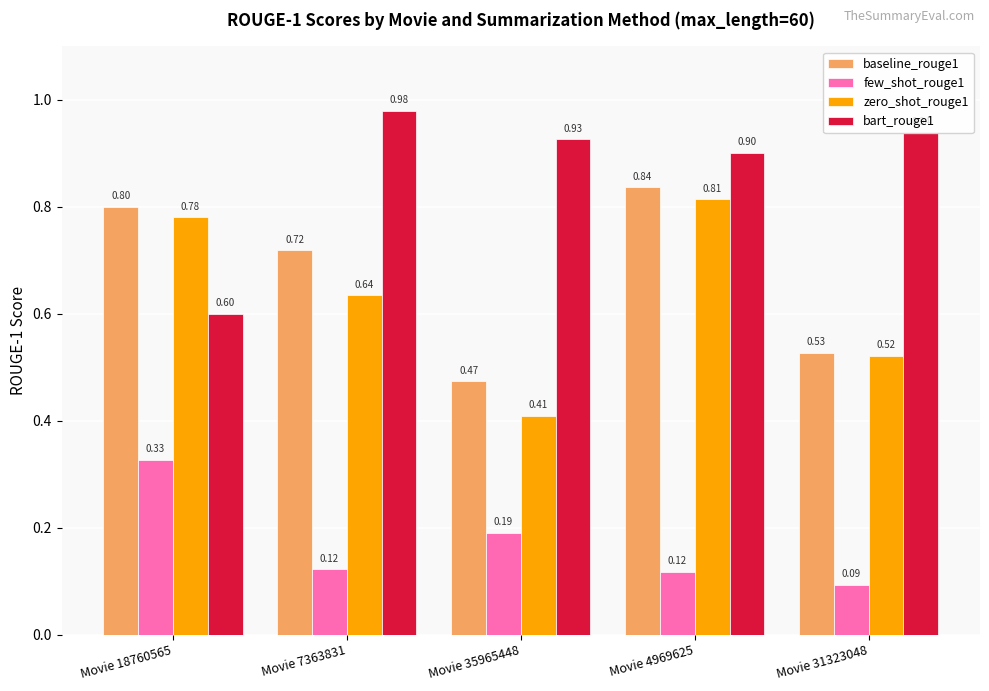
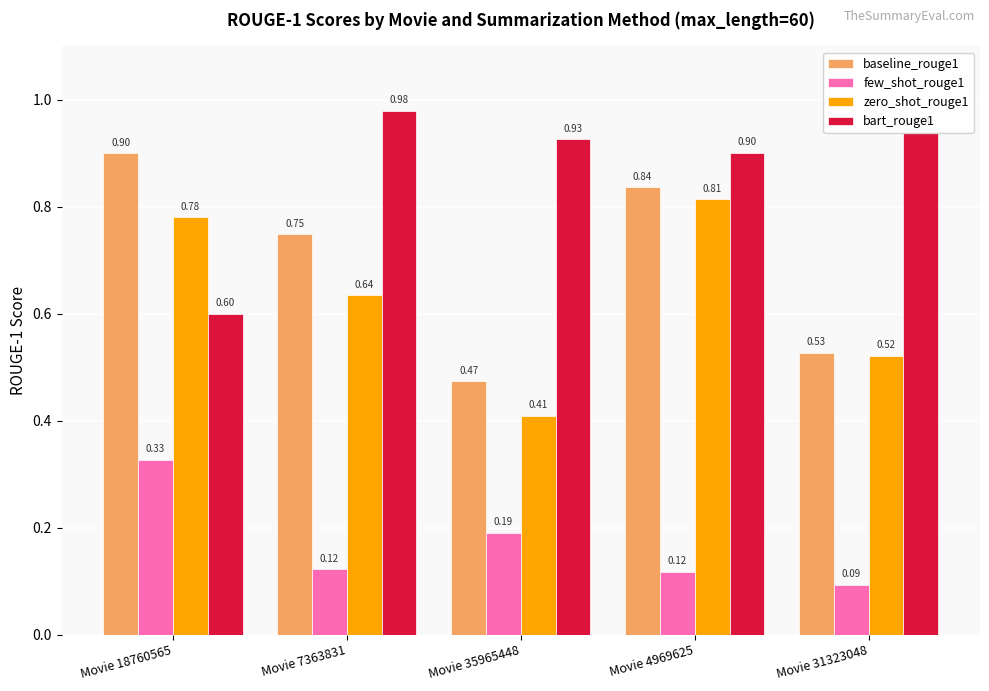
  {
    "baseline_rouge1": {
-     "Movie 18760565": 0.80,
-     "Movie 7363831": 0.72,
+     "Movie 18760565": 0.90,
+     "Movie 7363831": 0.75,
      "Movie 35965448": 0.47,
      "Movie 4969625": 0.84,
      "Movie 31323048": 0.53
    },
    "few_shot_rouge1": {
      "Movie 18760565": 0.33,
      "Movie 7363831": 0.12,
      "Movie 35965448": 0.19,
      "Movie 4969625": 0.12,
      "Movie 31323048": 0.09
    },
    "zero_shot_rouge1": {
      "Movie 18760565": 0.78,
      "Movie 7363831": 0.64,
      "Movie 35965448": 0.41,
      "Movie 4969625": 0.81,
      "Movie 31323048": 0.52
    },
    "bart_rouge1": {
      "Movie 18760565": 0.60,
      "Movie 7363831": 0.98,
      "Movie 35965448": 0.93,
      "Movie 4969625": 0.90
    }
  }
